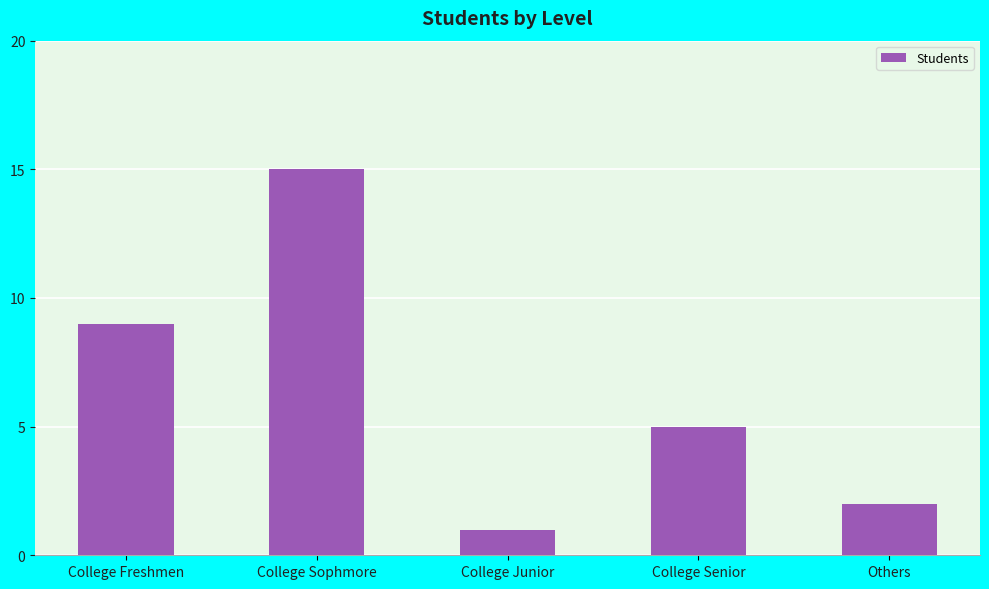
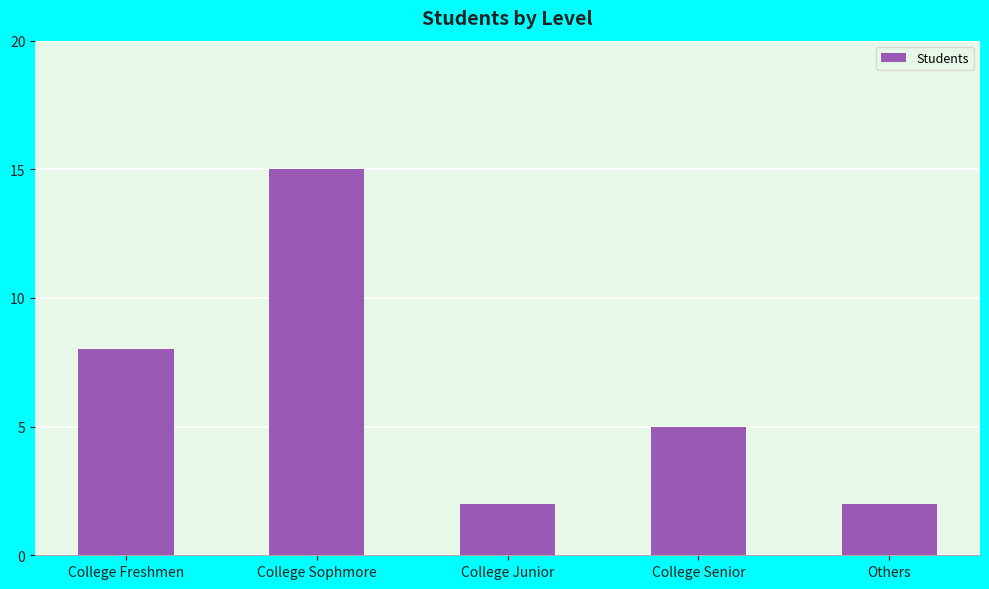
  {
-   "College Freshmen": 9,
+   "College Freshmen": 8,
    "College Sophmore": 15,
-   "College Junior": 1,
+   "College Junior": 2,
    "College Senior": 5,
    "Others": 2
  }
